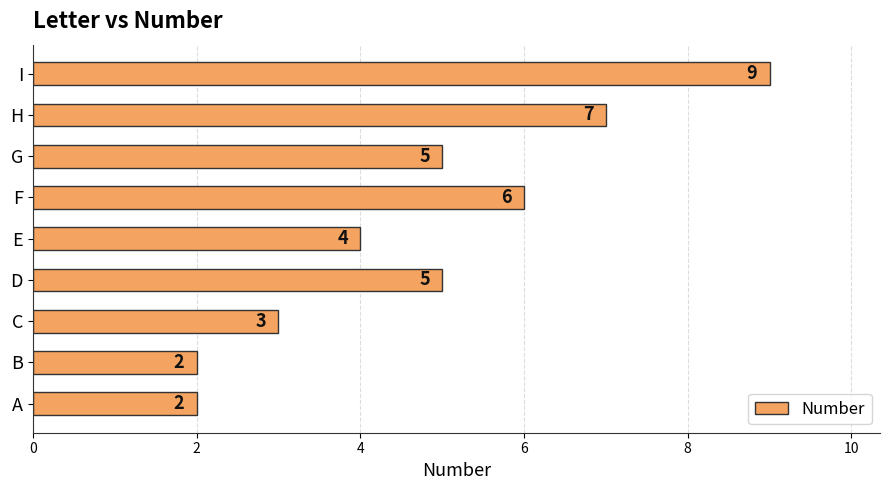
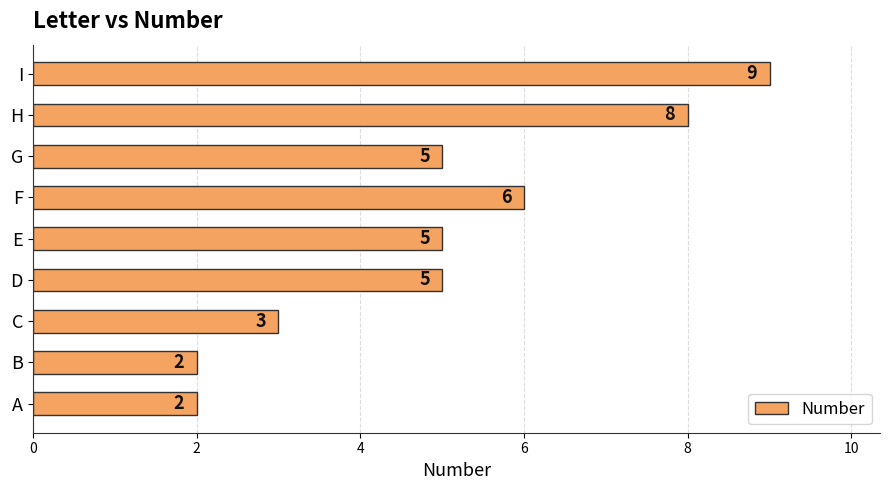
  {
    "I": 9,
-   "H": 7,
+   "H": 8,
    "G": 5,
    "F": 6,
-   "E": 4,
+   "E": 5,
    "D": 5,
    "C": 3,
    "B": 2,
    "A": 2
  }
